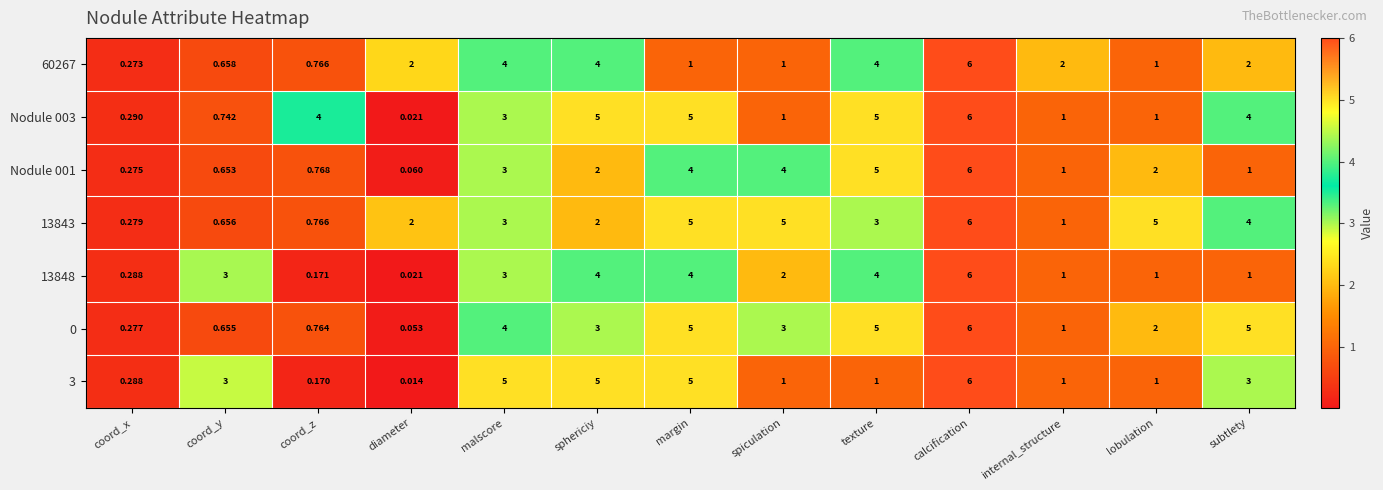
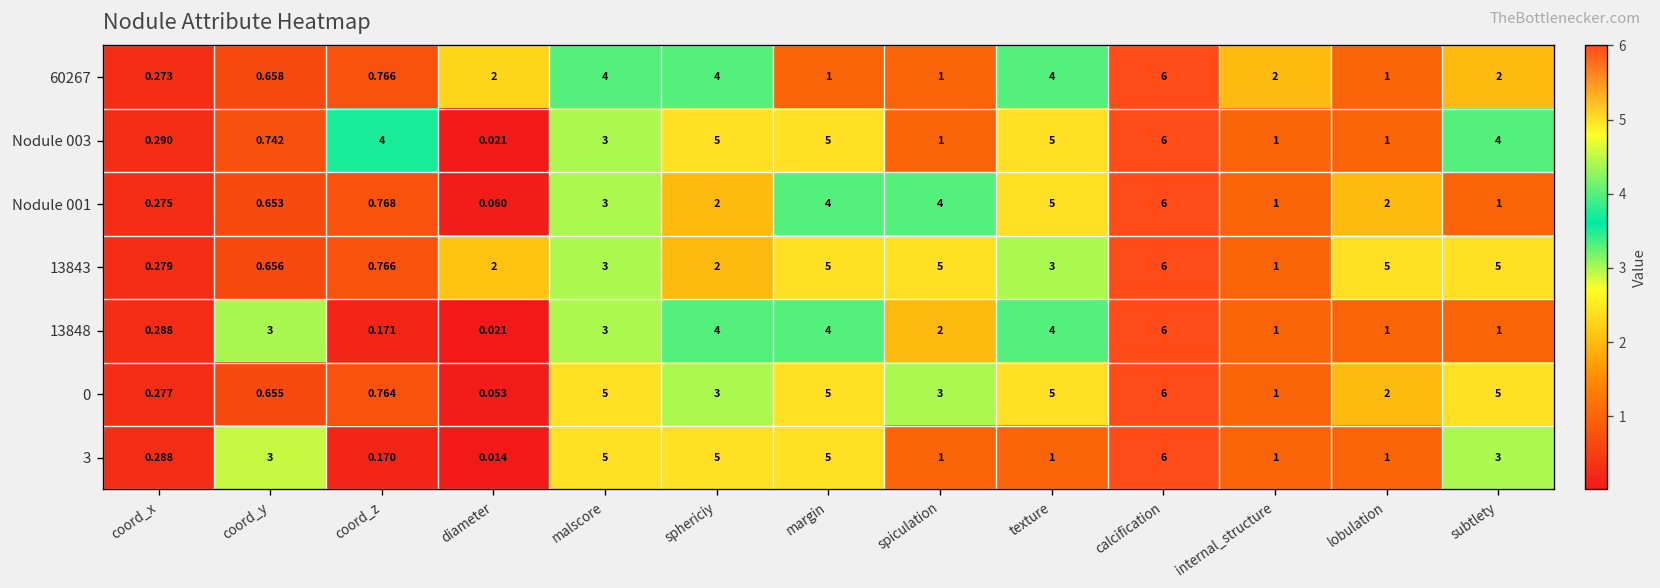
  {
    "60267": {
      "coord_x": 0.273,
      "coord_y": 0.658,
      "coord_z": 0.766,
      "diameter": 2,
      "malscore": 4,
      "sphericiy": 4,
      "margin": 1,
      "spiculation": 1,
      "texture": 4,
      "calcification": 6,
      "internal_structure": 2,
      "lobulation": 1,
      "subtlety": 2
    },
    "Nodule 003": {
      "coord_x": 0.290,
      "coord_y": 0.742,
      "coord_z": 4,
      "diameter": 0.021,
      "malscore": 3,
      "sphericiy": 5,
      "margin": 5,
      "spiculation": 1,
      "texture": 5,
      "calcification": 6,
      "internal_structure": 1,
      "lobulation": 1,
      "subtlety": 4
    },
    "Nodule 001": {
      "coord_x": 0.275,
      "coord_y": 0.653,
      "coord_z": 0.768,
      "diameter": 0.060,
      "malscore": 3,
      "sphericiy": 2,
      "margin": 4,
      "spiculation": 4,
      "texture": 5,
      "calcification": 6,
      "internal_structure": 1,
      "lobulation": 2,
      "subtlety": 1
    },
    "13843": {
      "coord_x": 0.279,
      "coord_y": 0.656,
      "coord_z": 0.766,
      "diameter": 2,
      "malscore": 3,
      "sphericiy": 2,
      "margin": 5,
      "spiculation": 5,
      "texture": 3,
      "calcification": 6,
      "internal_structure": 1,
      "lobulation": 5,
-     "subtlety": 4
+     "subtlety": 5
    },
    "13848": {
      "coord_x": 0.288,
      "coord_y": 3,
      "coord_z": 0.171,
      "diameter": 0.021,
      "malscore": 3,
      "sphericiy": 4,
      "margin": 4,
      "spiculation": 2,
      "texture": 4,
      "calcification": 6,
      "internal_structure": 1,
      "lobulation": 1,
      "subtlety": 1
    },
    "0": {
      "coord_x": 0.277,
      "coord_y": 0.655,
      "coord_z": 0.764,
      "diameter": 0.053,
-     "malscore": 4,
+     "malscore": 5,
      "sphericiy": 3,
      "margin": 5,
      "spiculation": 3,
      "texture": 5,
      "calcification": 6,
      "internal_structure": 1,
      "lobulation": 2,
      "subtlety": 5
    },
    "3": {
      "coord_x": 0.288,
      "coord_y": 3,
      "coord_z": 0.170,
      "diameter": 0.014,
      "malscore": 5,
      "sphericiy": 5,
      "margin": 5,
      "spiculation": 1,
      "texture": 1,
      "calcification": 6,
      "internal_structure": 1,
      "lobulation": 1,
      "subtlety": 3
    }
  }
